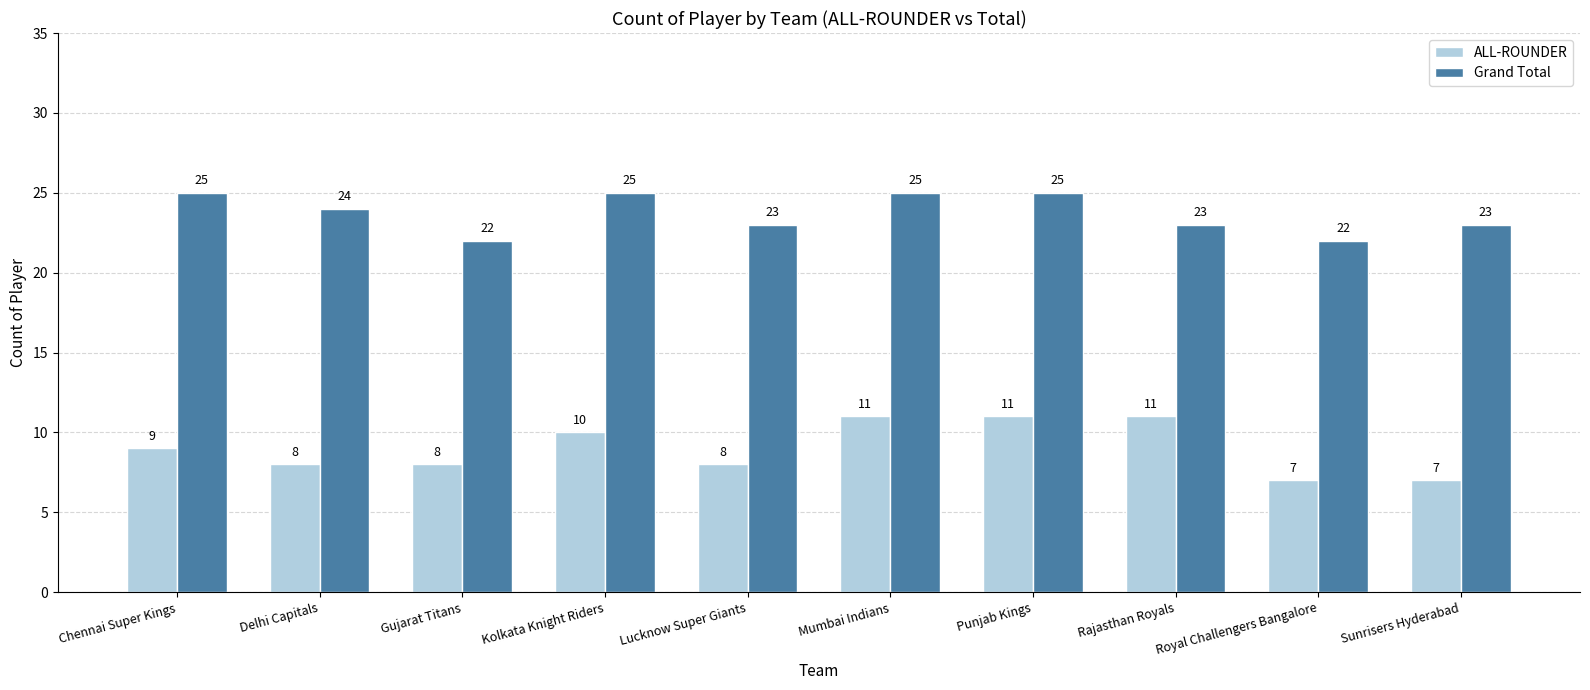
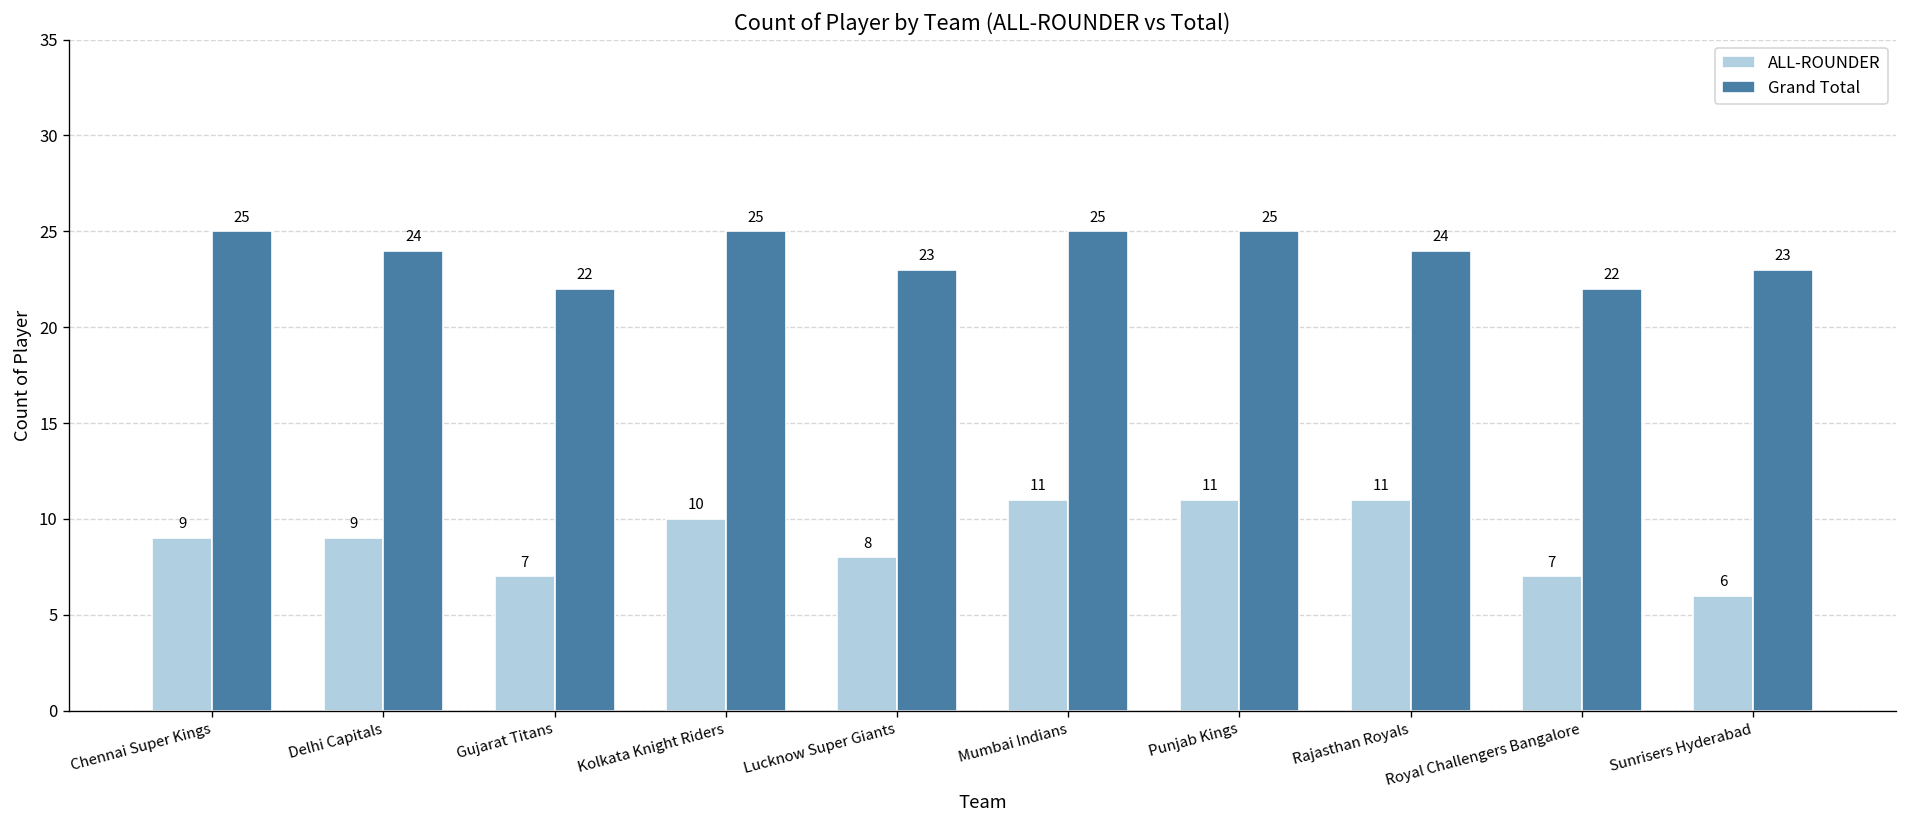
  {
    "ALL-ROUNDER": {
      "Chennai Super Kings": 9,
-     "Delhi Capitals": 8,
-     "Gujarat Titans": 8,
+     "Delhi Capitals": 9,
+     "Gujarat Titans": 7,
      "Kolkata Knight Riders": 10,
      "Lucknow Super Giants": 8,
      "Mumbai Indians": 11,
      "Punjab Kings": 11,
      "Rajasthan Royals": 11,
      "Royal Challengers Bangalore": 7,
-     "Sunrisers Hyderabad": 7
+     "Sunrisers Hyderabad": 6
    },
    "Grand Total": {
      "Chennai Super Kings": 25,
      "Delhi Capitals": 24,
      "Gujarat Titans": 22,
      "Kolkata Knight Riders": 25,
      "Lucknow Super Giants": 23,
      "Mumbai Indians": 25,
      "Punjab Kings": 25,
-     "Rajasthan Royals": 23,
+     "Rajasthan Royals": 24,
      "Royal Challengers Bangalore": 22,
      "Sunrisers Hyderabad": 23
    }
  }
